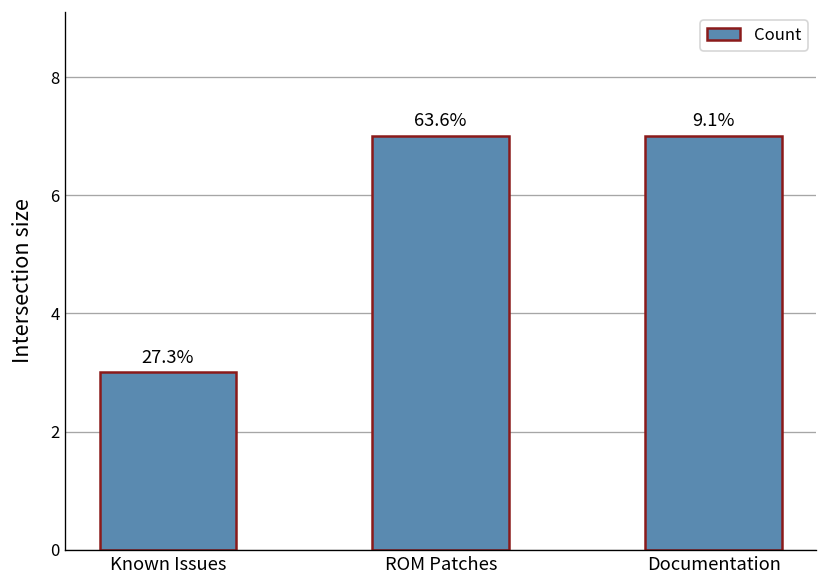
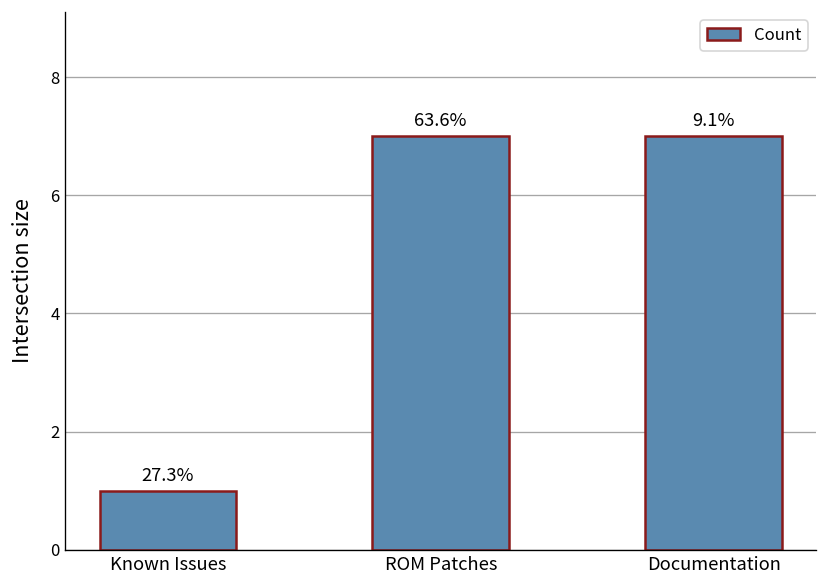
  {
-   "Known Issues": 3
+   "Known Issues": 1
  }
